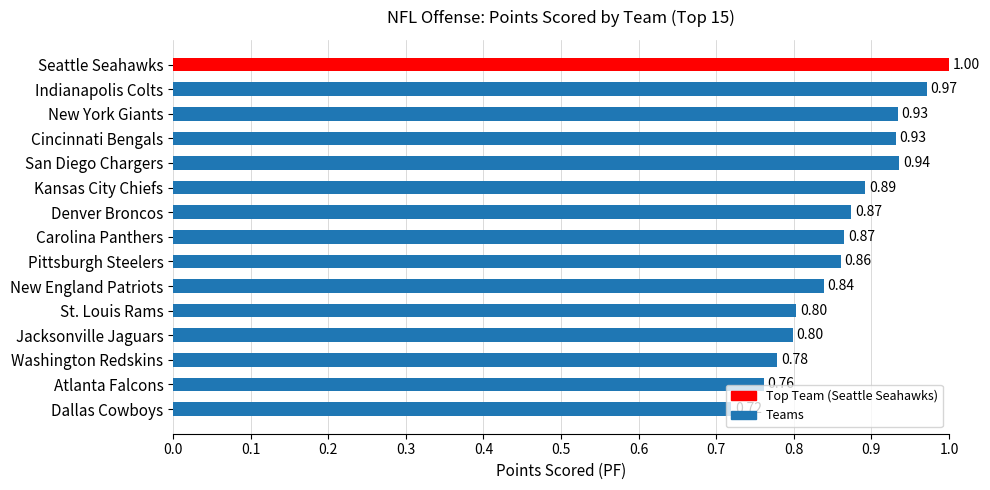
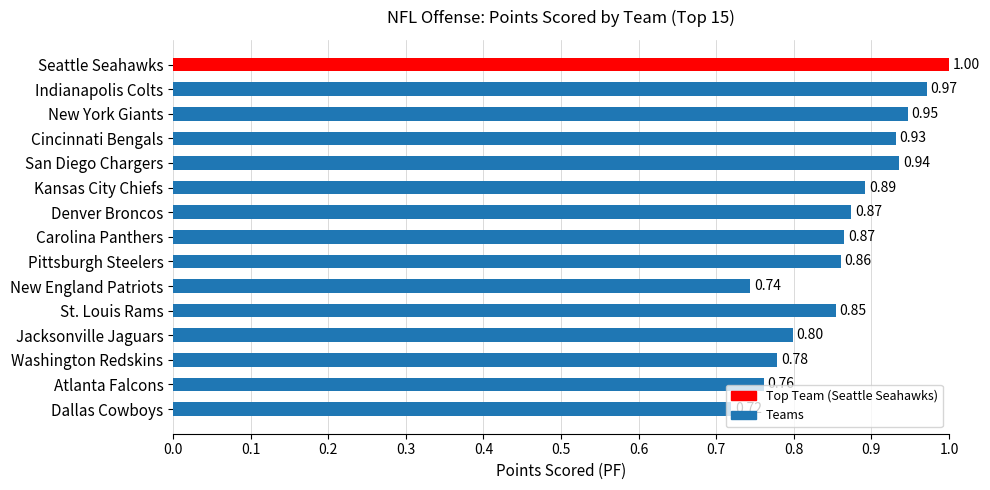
  {
    "Seattle Seahawks": 1.00,
    "Indianapolis Colts": 0.97,
-   "New York Giants": 0.93,
+   "New York Giants": 0.95,
    "Cincinnati Bengals": 0.93,
    "San Diego Chargers": 0.94,
    "Kansas City Chiefs": 0.89,
    "Denver Broncos": 0.87,
    "Carolina Panthers": 0.87,
    "Pittsburgh Steelers": 0.86,
-   "New England Patriots": 0.84,
-   "St. Louis Rams": 0.80,
+   "New England Patriots": 0.74,
+   "St. Louis Rams": 0.85,
    "Jacksonville Jaguars": 0.80,
    "Washington Redskins": 0.78
  }
